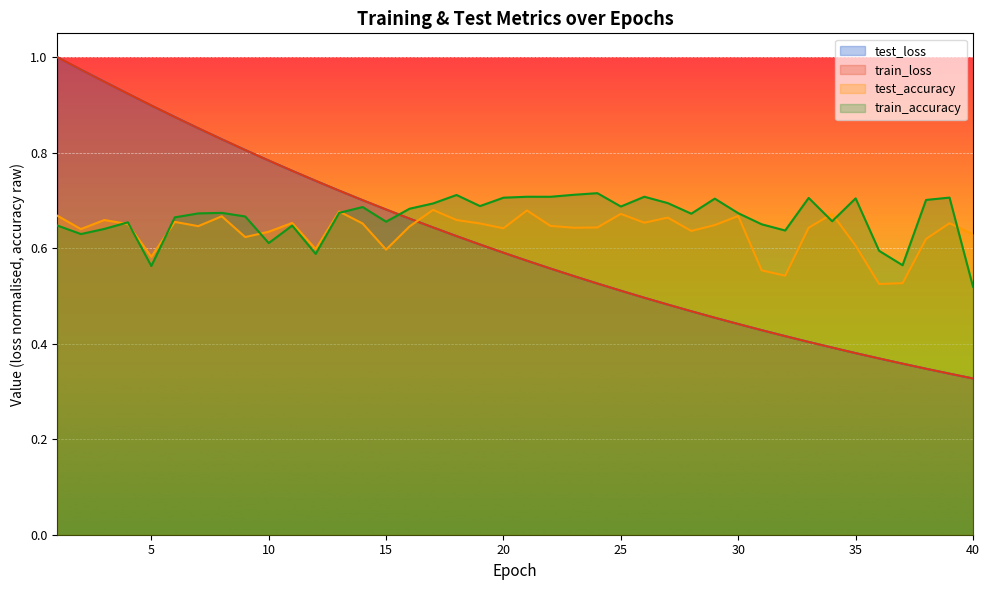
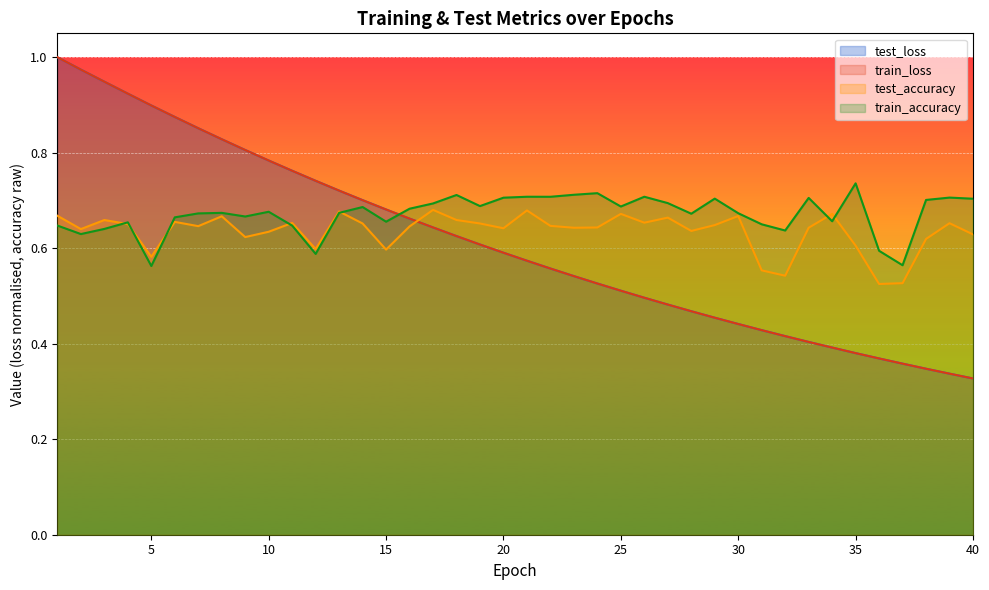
  {
    "train_accuracy": {
      "5": 0.56,
-     "10": 0.61,
+     "10": 0.68,
      "15": 0.66,
      "20": 0.71,
      "25": 0.69,
      "30": 0.67,
-     "35": 0.70,
-     "40": 0.52
+     "35": 0.74,
+     "40": 0.70
    }
  }
